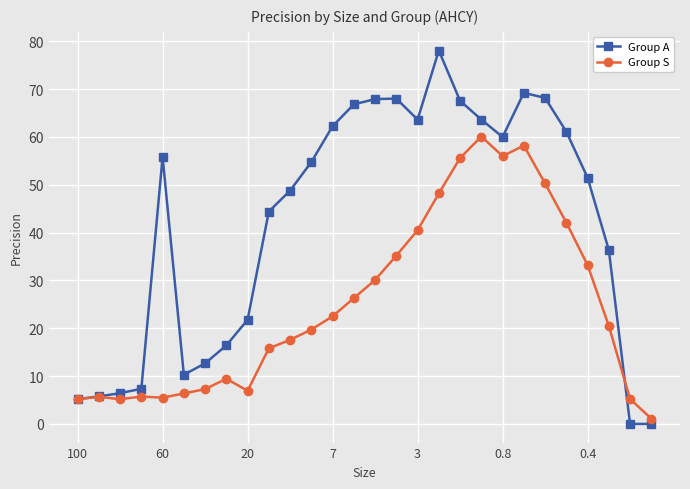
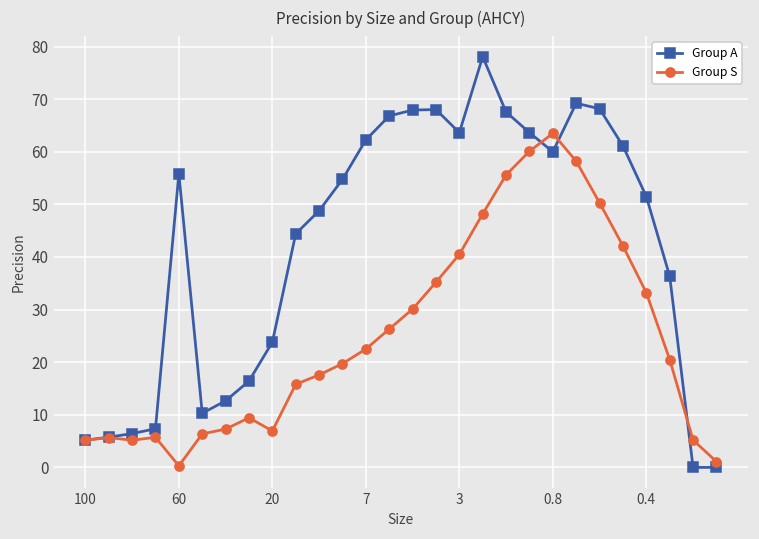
  {
    "Group A": {
      "60": 56,
-     "20": 22,
+     "20": 24,
      "0.8": 60,
      "0.4": 51
    },
    "Group S": {
-     "60": 5,
+     "60": 0,
      "20": 7,
-     "0.8": 56,
+     "0.8": 64,
      "0.4": 33
    }
  }
